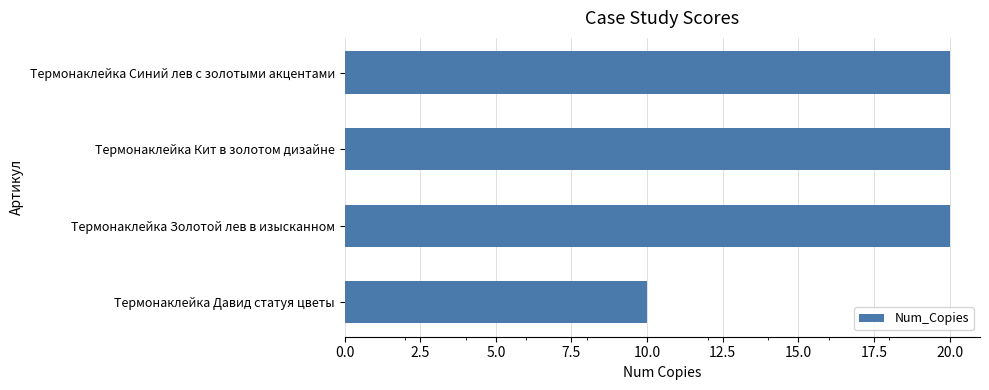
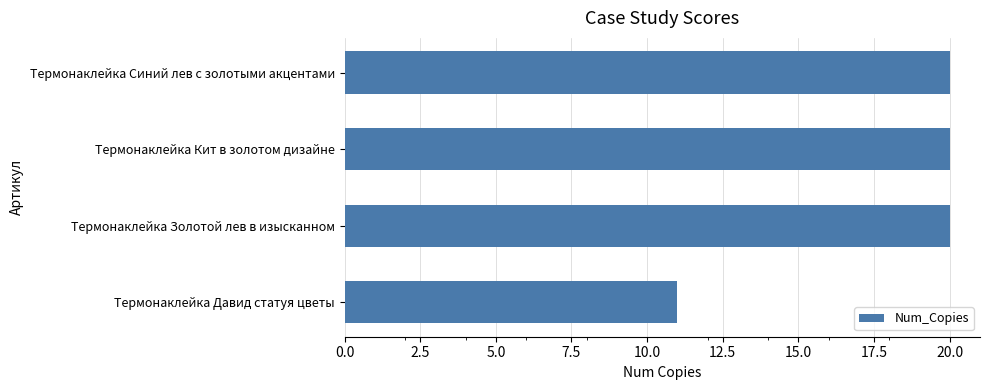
  {
    "Термонаклейка Синий лев с золотыми акцентами": 20,
    "Термонаклейка Кит в золотом дизайне": 20,
    "Термонаклейка Золотой лев в изысканном": 20,
-   "Термонаклейка Давид статуя цветы": 10
+   "Термонаклейка Давид статуя цветы": 11
  }
